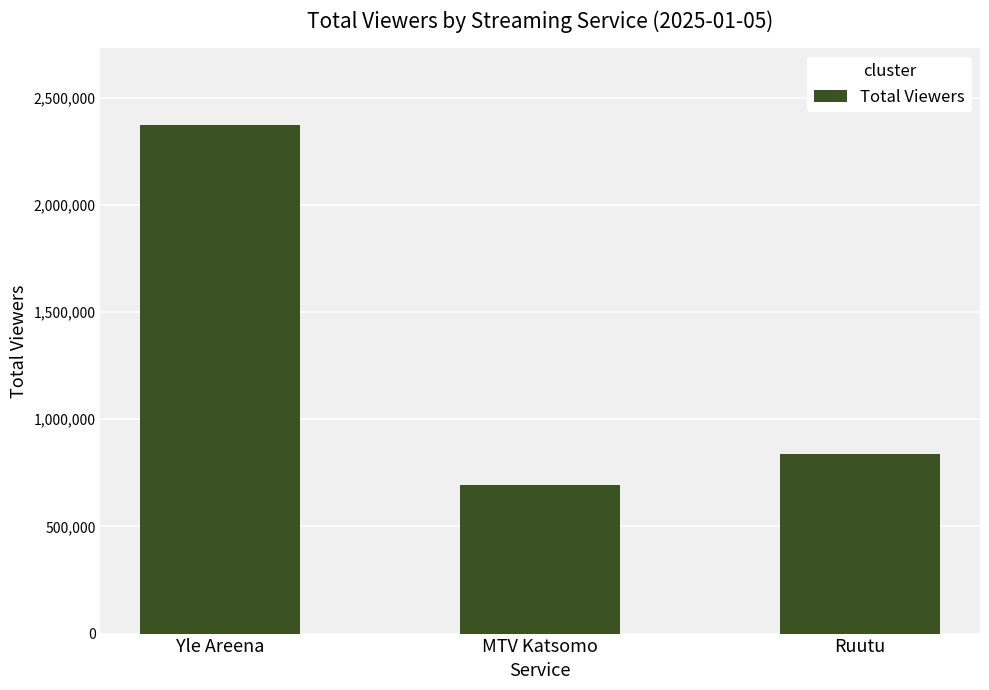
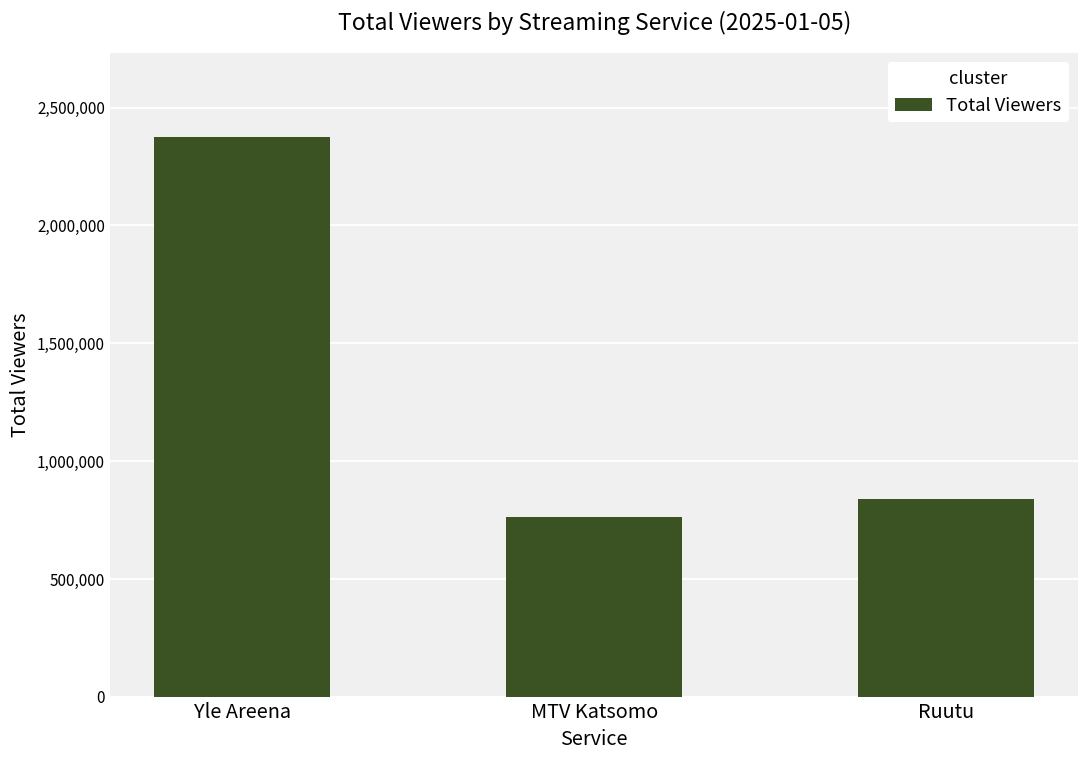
  {
    "Yle Areena": "2,370,000",
-   "MTV Katsomo": "690,000",
+   "MTV Katsomo": "770,000",
    "Ruutu": "840,000"
  }
